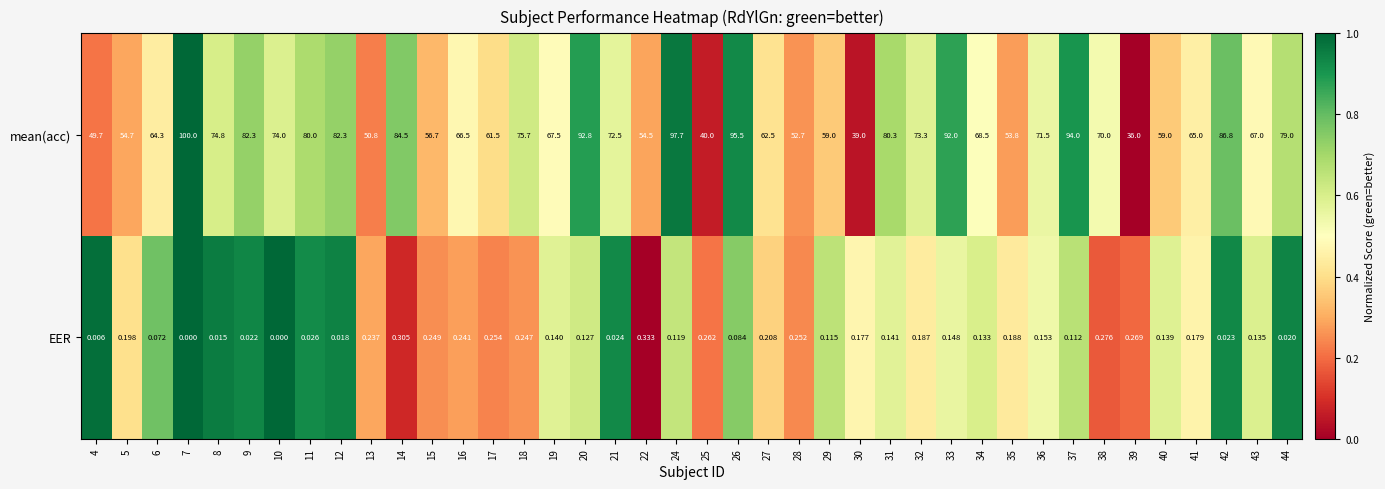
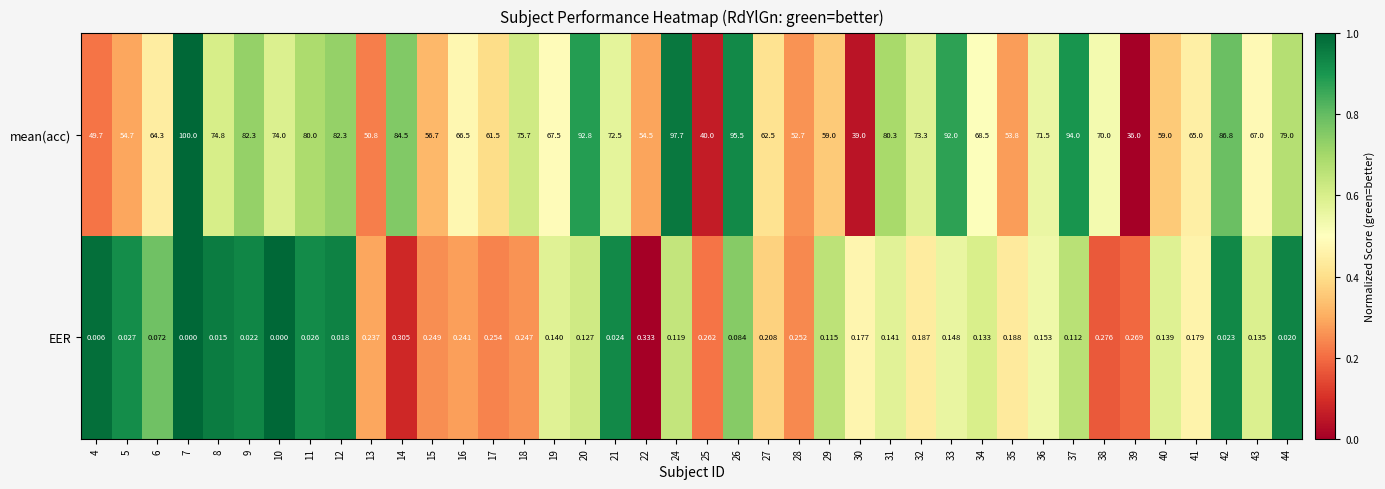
  {
    "mean(acc)": {
      "4": 49.7,
      "5": 54.7,
      "6": 64.3,
      "7": 100.0,
      "8": 74.8,
      "9": 82.3,
      "10": 74.0,
      "11": 80.0,
      "12": 82.3,
      "13": 50.8,
      "14": 84.5,
      "15": 56.7,
      "16": 66.5,
      "17": 61.5,
      "18": 75.7,
      "19": 67.5,
      "20": 92.8,
      "21": 72.5,
      "22": 54.5,
      "24": 97.7,
      "25": 40.0,
      "26": 95.5,
      "27": 62.5,
      "28": 52.7,
      "29": 59.0,
      "30": 39.0,
      "31": 80.3,
      "32": 73.3,
      "33": 92.0,
      "34": 68.5,
      "35": 53.8,
      "36": 71.5,
      "37": 94.0,
      "38": 70.0,
      "39": 36.0,
      "40": 59.0,
      "41": 65.0,
      "42": 86.8,
      "43": 67.0,
      "44": 79.0
    },
    "EER": {
      "4": 0.006,
-     "5": 0.198,
+     "5": 0.027,
      "6": 0.072,
      "7": 0.000,
      "8": 0.015,
      "9": 0.022,
      "10": 0.000,
      "11": 0.026,
      "12": 0.018,
      "13": 0.237,
      "14": 0.305,
      "15": 0.249,
      "16": 0.241,
      "17": 0.254,
      "18": 0.247,
      "19": 0.140,
      "20": 0.127,
      "21": 0.024,
      "22": 0.333,
      "24": 0.119,
      "25": 0.262,
      "26": 0.084,
      "27": 0.208,
      "28": 0.252,
      "29": 0.115,
      "30": 0.177,
      "31": 0.141,
      "32": 0.187,
      "33": 0.148,
      "34": 0.133,
      "35": 0.188,
      "36": 0.153,
      "37": 0.112,
      "38": 0.276,
      "39": 0.269,
      "40": 0.139,
      "41": 0.179,
      "42": 0.023,
      "43": 0.135,
      "44": 0.020
    }
  }
